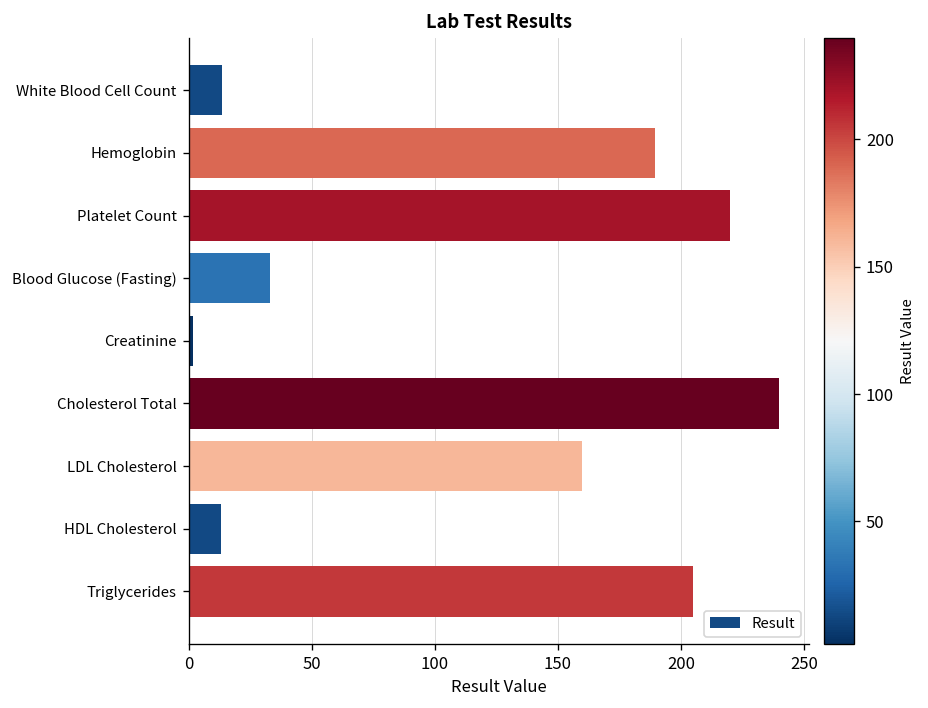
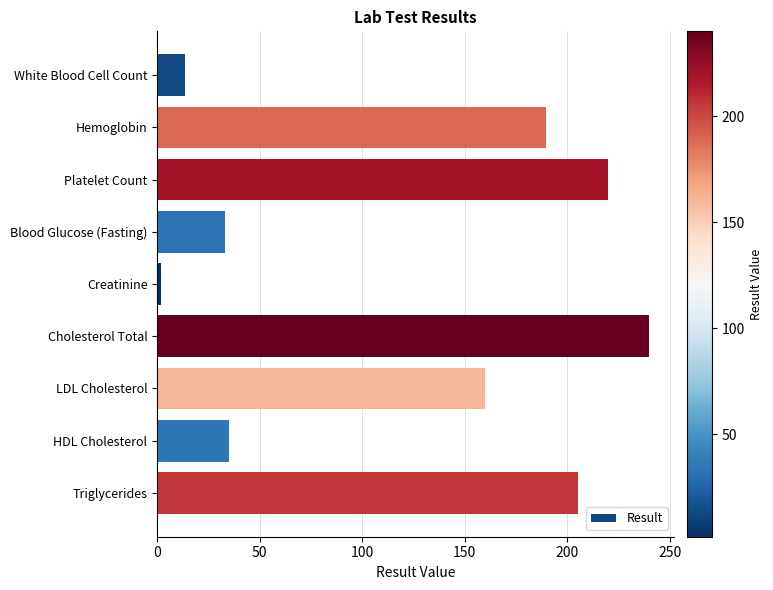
  {
    "White Blood Cell Count": 14,
    "Hemoglobin": 190,
    "Platelet Count": 220,
    "Blood Glucose (Fasting)": 33,
    "Creatinine": 2,
    "Cholesterol Total": 240,
    "LDL Cholesterol": 160,
-   "HDL Cholesterol": 13,
+   "HDL Cholesterol": 35,
    "Triglycerides": 205
  }
